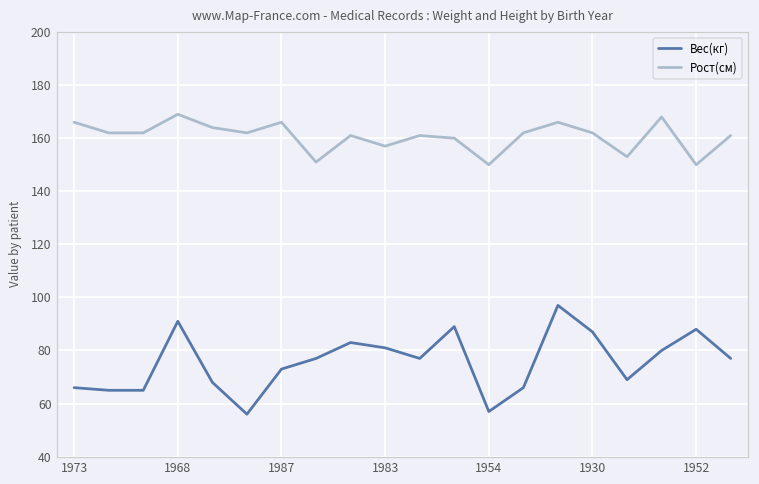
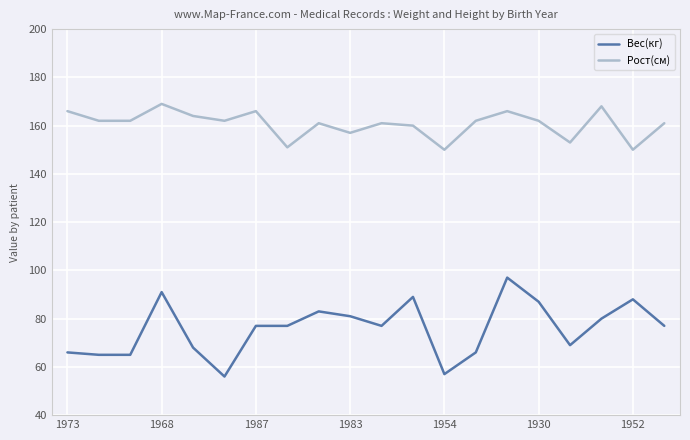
  {
    "Вес(кг)": {
      "1968": 91,
-     "1987": 73
+     "1987": 77
    },
    "Рост(см)": {
      "1968": 169,
      "1987": 166
    }
  }
